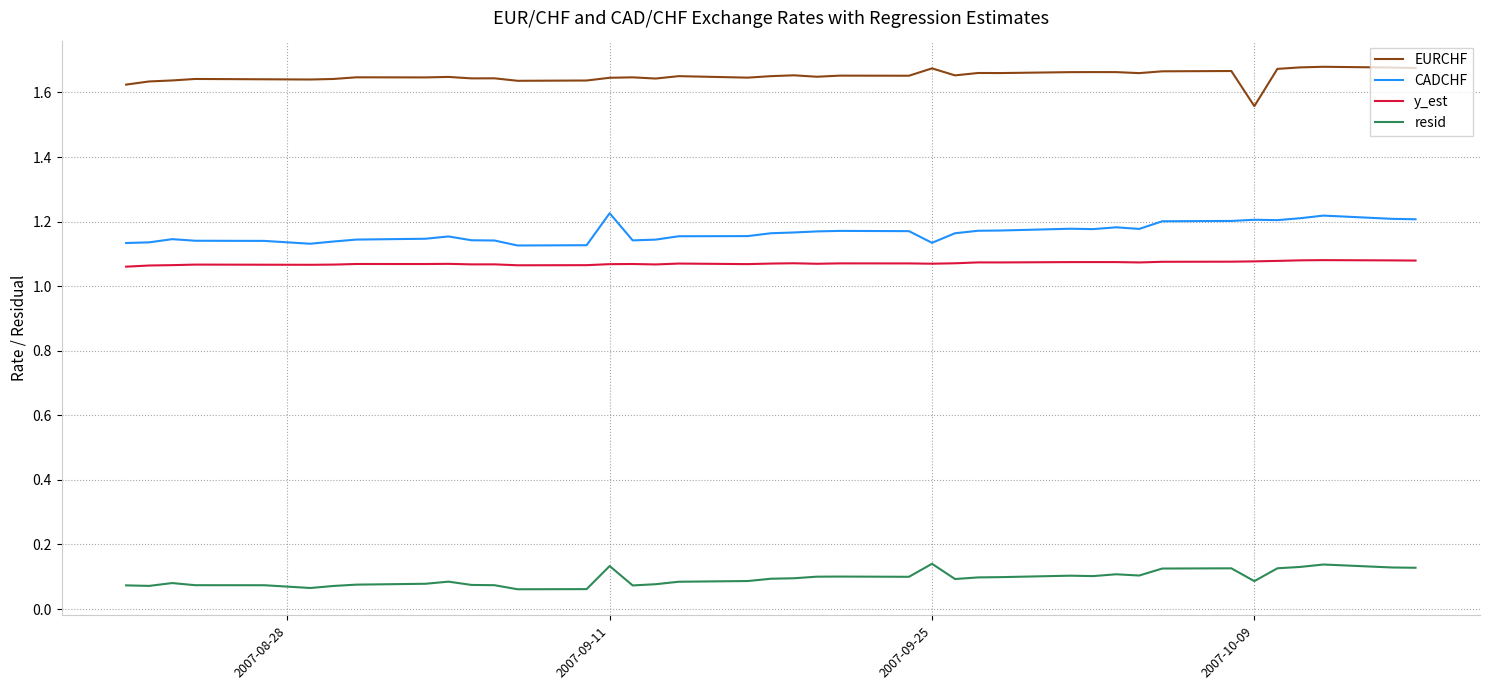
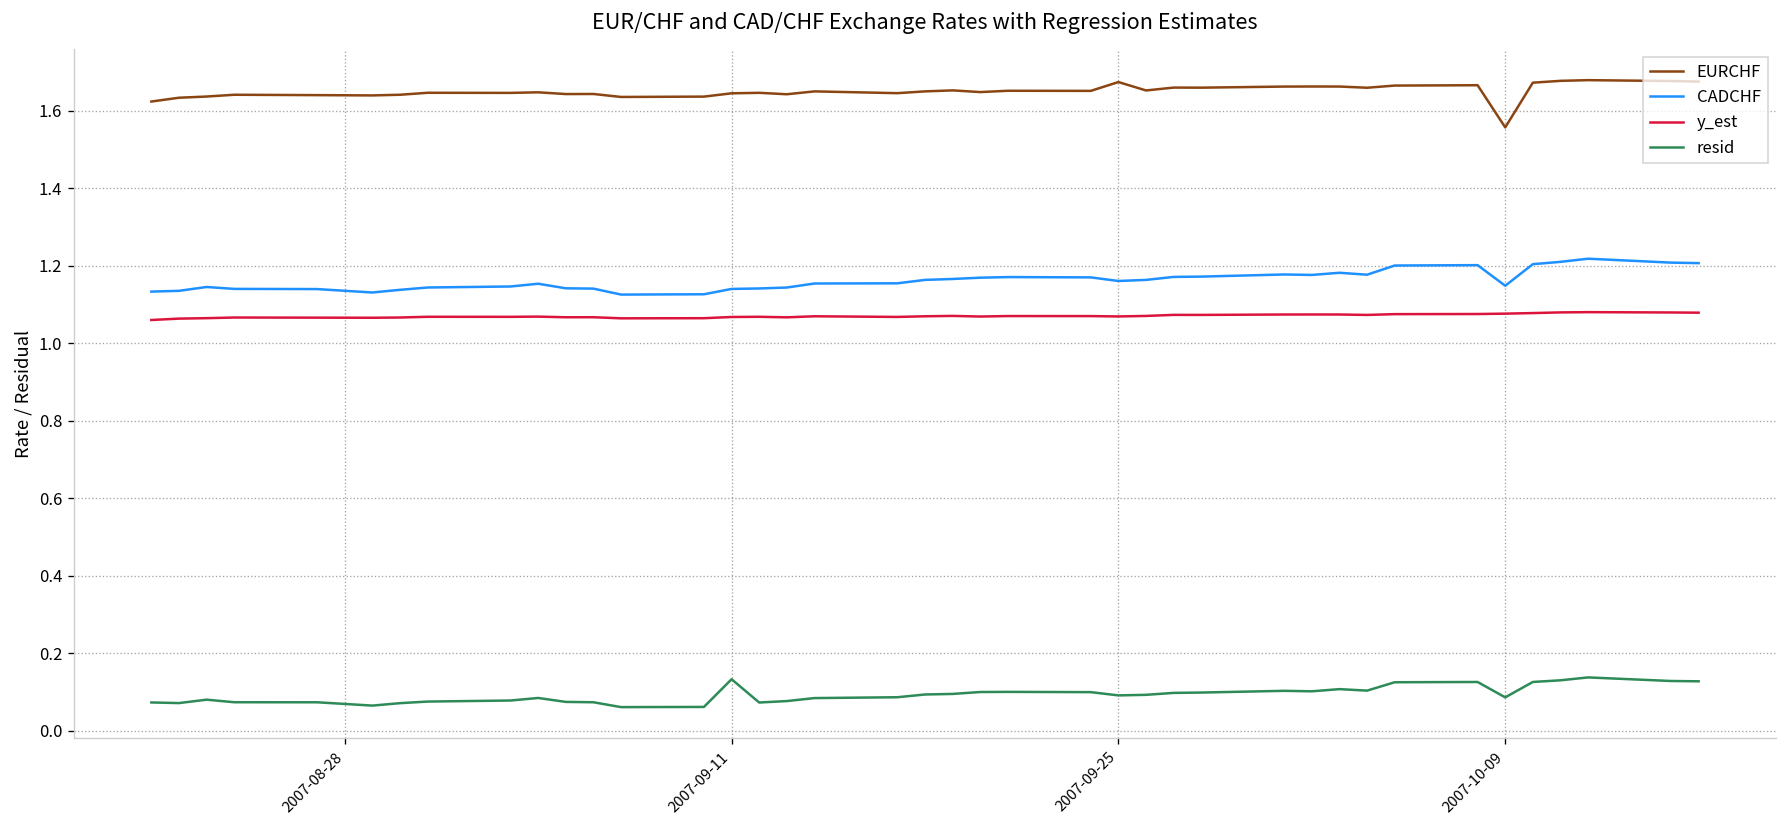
  {
    "EURCHF": {
      "2007-09-11": 1.65,
      "2007-09-25": 1.67,
      "2007-10-09": 1.56
    },
    "CADCHF": {
-     "2007-09-11": 1.23,
-     "2007-09-25": 1.13,
-     "2007-10-09": 1.21
+     "2007-09-11": 1.14,
+     "2007-09-25": 1.16,
+     "2007-10-09": 1.15
    },
    "y_est": {
      "2007-09-11": 1.07,
      "2007-09-25": 1.07,
      "2007-10-09": 1.08
    },
    "resid": {
      "2007-09-11": 0.13,
-     "2007-09-25": 0.14,
+     "2007-09-25": 0.09,
      "2007-10-09": 0.09
    }
  }
